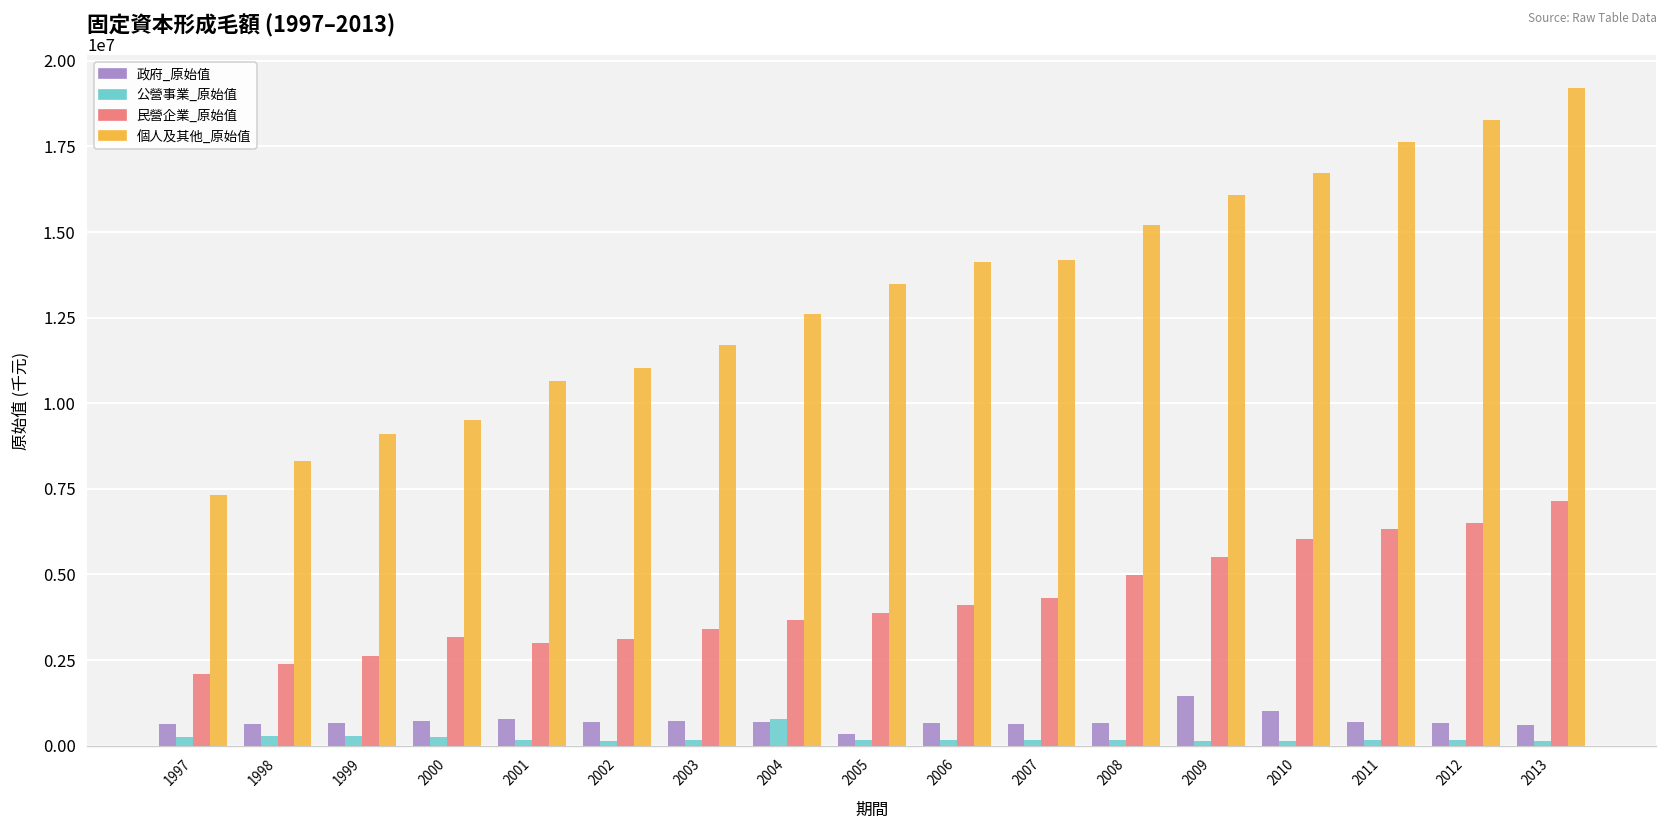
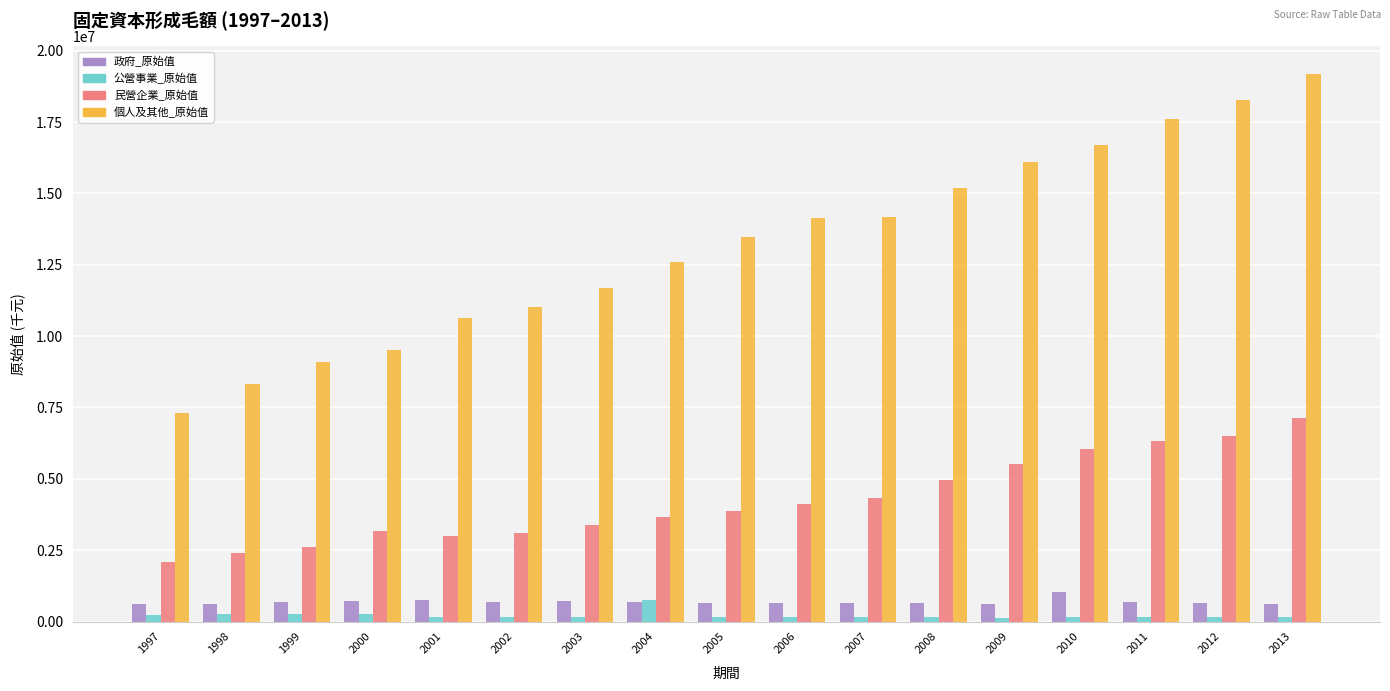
  {
    "政府_原始值": {
      "1997": 600000,
      "1998": 600000,
      "1999": 700000,
      "2000": 700000,
      "2001": 800000,
      "2002": 700000,
      "2003": 700000,
      "2004": 700000,
-     "2005": 300000,
+     "2005": 700000,
      "2006": 600000,
      "2007": 600000,
      "2008": 700000,
-     "2009": 1400000,
+     "2009": 600000,
      "2010": 1000000,
      "2011": 700000,
      "2012": 700000,
      "2013": 600000
    },
    "公營事業_原始值": {
      "1997": 200000,
      "1998": 300000,
      "1999": 300000,
      "2000": 300000,
      "2001": 200000,
      "2002": 100000,
      "2003": 100000,
      "2004": 800000,
      "2005": 200000,
      "2006": 200000,
      "2007": 200000,
      "2008": 200000,
      "2009": 100000,
      "2010": 100000,
      "2011": 200000,
      "2012": 200000,
      "2013": 100000
    },
    "民營企業_原始值": {
      "1997": 2100000,
      "1998": 2400000,
      "1999": 2600000,
      "2000": 3200000,
      "2001": 3000000,
      "2002": 3100000,
      "2003": 3400000,
      "2004": 3700000,
      "2005": 3900000,
      "2006": 4100000,
      "2007": 4300000,
      "2008": 5000000,
      "2009": 5500000,
      "2010": 6000000,
      "2011": 6300000,
      "2012": 6500000,
      "2013": 7100000
    },
    "個人及其他_原始值": {
      "1997": 7300000,
      "1998": 8300000,
      "1999": 9100000,
      "2000": 9500000,
      "2001": 10600000,
      "2002": 11000000,
      "2003": 11700000,
      "2004": 12600000,
      "2005": 13500000,
      "2006": 14100000,
      "2007": 14200000,
      "2008": 15200000,
      "2009": 16100000,
      "2010": 16700000,
      "2011": 17600000,
      "2012": 18300000,
      "2013": 19200000
    }
  }
